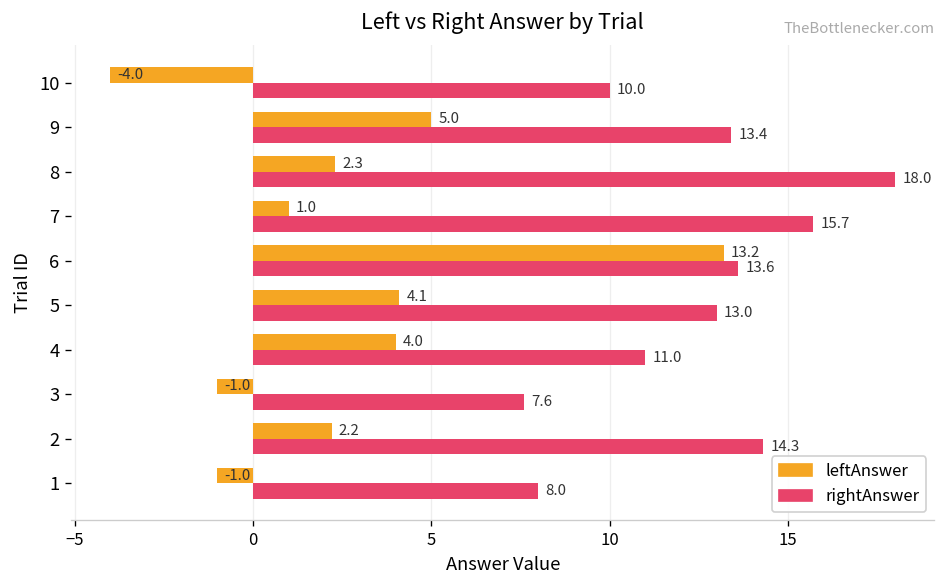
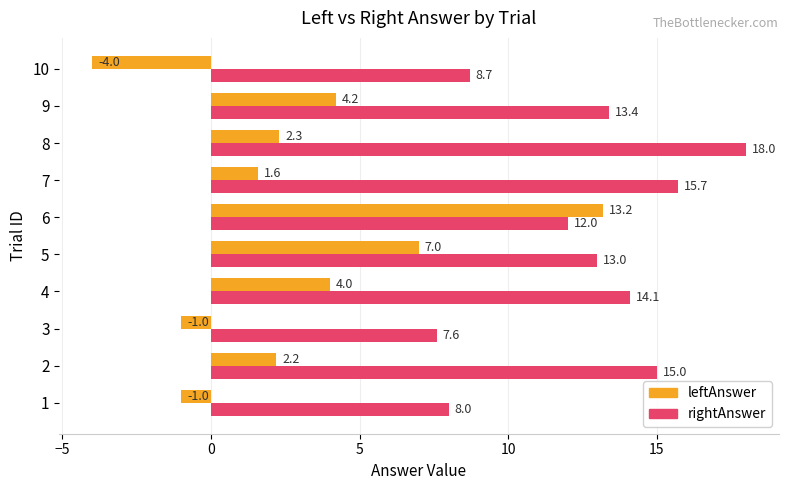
  {
    "leftAnswer": {
      "10": -4.0,
-     "9": 5.0,
+     "9": 4.2,
      "8": 2.3,
-     "7": 1.0,
+     "7": 1.6,
      "6": 13.2,
-     "5": 4.1,
+     "5": 7.0,
      "4": 4.0,
      "3": -1.0,
      "2": 2.2,
      "1": -1.0
    },
    "rightAnswer": {
-     "10": 10.0,
+     "10": 8.7,
      "9": 13.4,
      "8": 18.0,
      "7": 15.7,
-     "6": 13.6,
+     "6": 12.0,
      "5": 13.0,
-     "4": 11.0,
+     "4": 14.1,
      "3": 7.6,
-     "2": 14.3,
+     "2": 15.0,
      "1": 8.0
    }
  }
